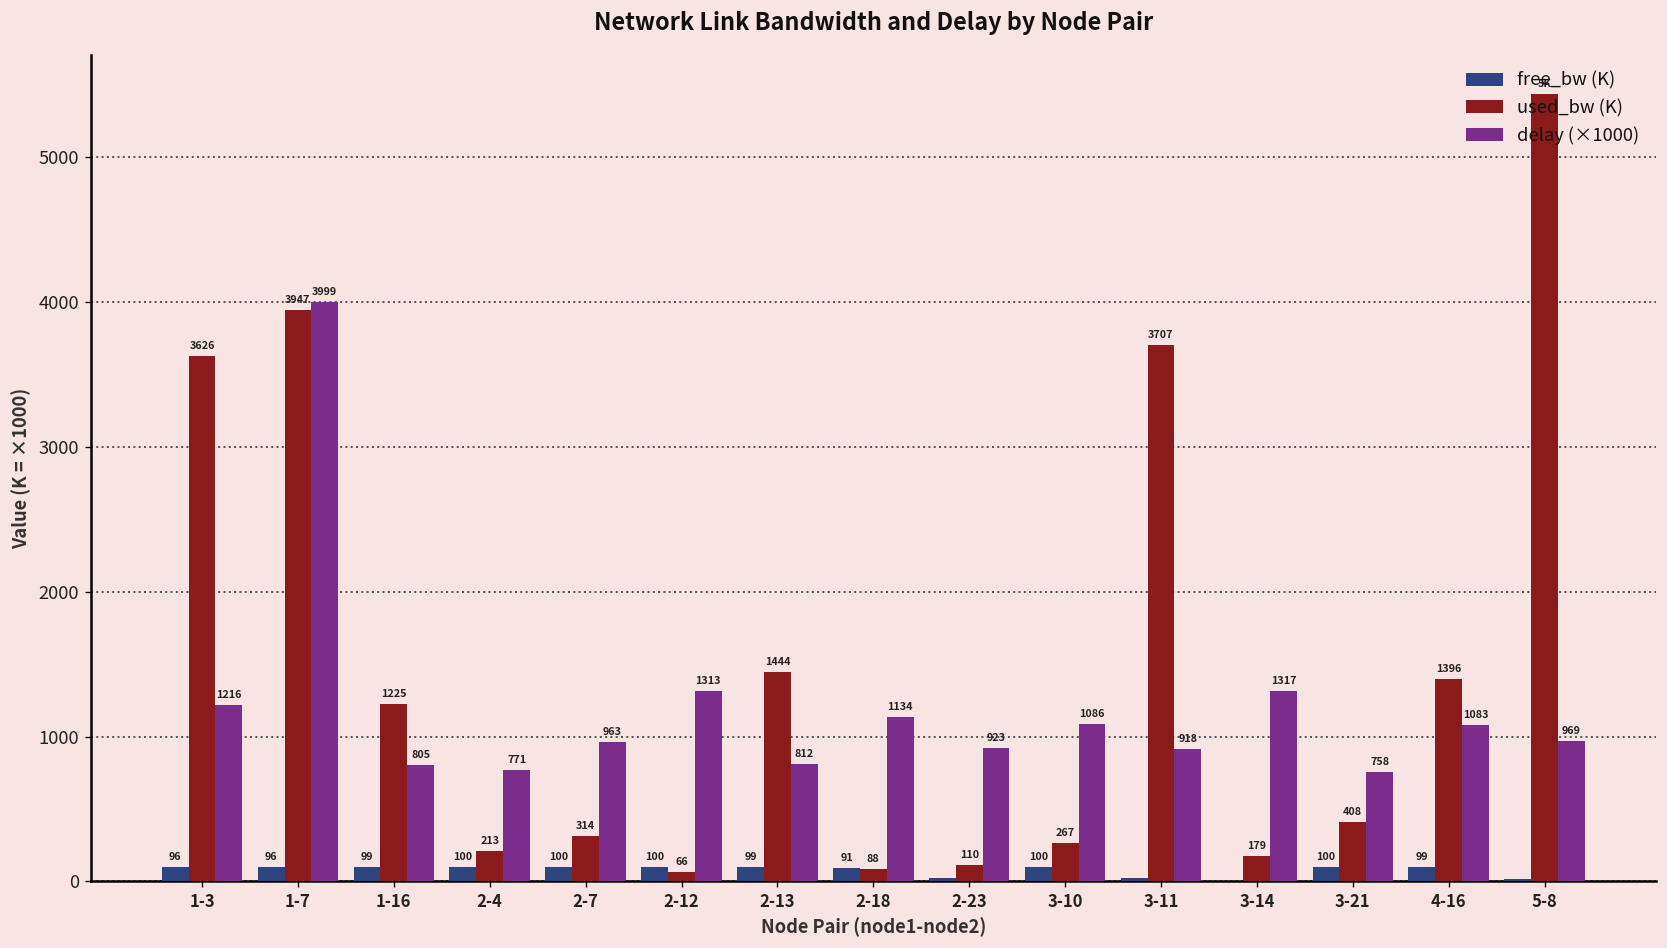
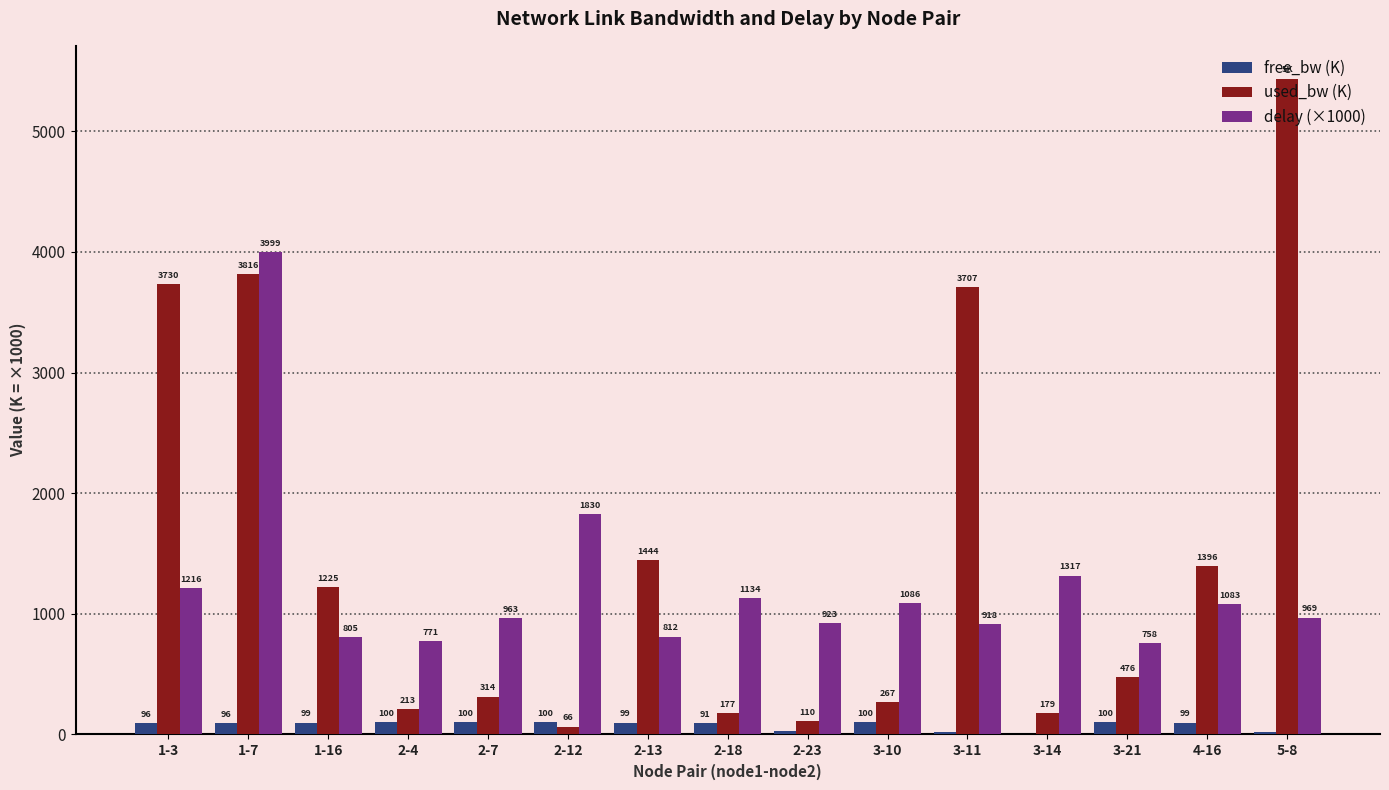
  {
    "free_bw (K)": {
      "1-3": "96",
      "1-7": "96",
      "1-16": "99",
      "2-4": "100",
      "2-7": "100",
      "2-12": "100",
      "2-13": "99",
      "2-18": "91",
      "3-10": "100",
      "3-21": "100",
      "4-16": "99"
    },
    "used_bw (K)": {
-     "1-3": "3626",
-     "1-7": "3947",
+     "1-3": "3730",
+     "1-7": "3816",
      "1-16": "1225",
      "2-4": "213",
      "2-7": "314",
      "2-12": "66",
      "2-13": "1444",
-     "2-18": "88",
+     "2-18": "177",
      "2-23": "110",
      "3-10": "267",
      "3-11": "3707",
      "3-14": "179",
-     "3-21": "408",
+     "3-21": "476",
      "4-16": "1396",
      "5-8": "5K"
    },
    "delay (×1000)": {
      "1-3": "1216",
      "1-7": "3999",
      "1-16": "805",
      "2-4": "771",
      "2-7": "963",
-     "2-12": "1313",
+     "2-12": "1830",
      "2-13": "812",
      "2-18": "1134",
      "2-23": "923",
      "3-10": "1086",
      "3-11": "918",
      "3-14": "1317",
      "3-21": "758",
      "4-16": "1083",
      "5-8": "969"
    }
  }
